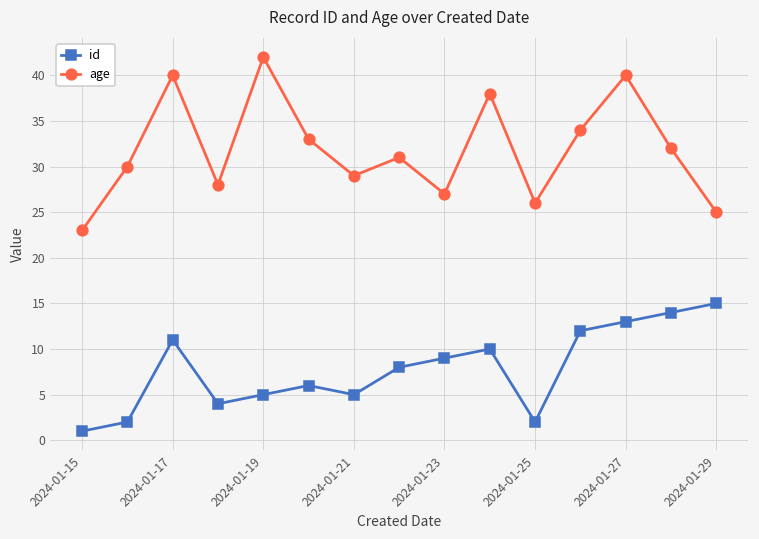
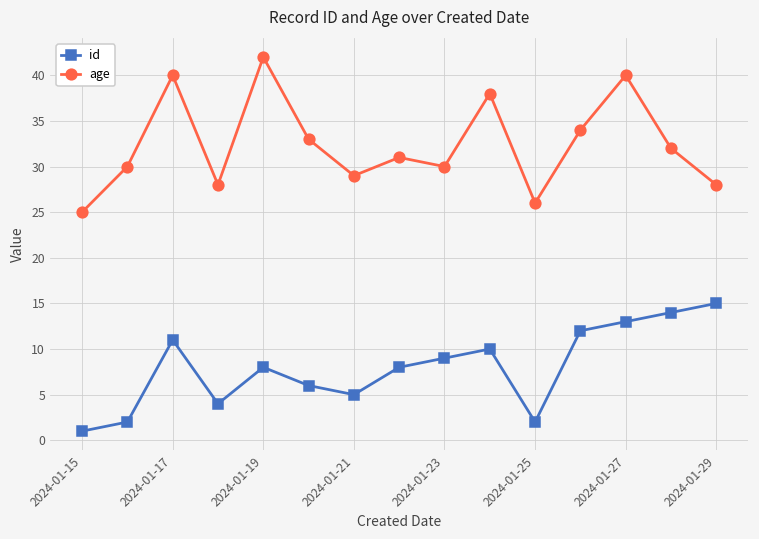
  {
    "id": {
      "2024-01-15": 1,
      "2024-01-17": 11,
-     "2024-01-19": 5,
+     "2024-01-19": 8,
      "2024-01-21": 5,
      "2024-01-23": 9,
      "2024-01-25": 2,
      "2024-01-27": 13,
      "2024-01-29": 15
    },
    "age": {
-     "2024-01-15": 23,
+     "2024-01-15": 25,
      "2024-01-17": 40,
      "2024-01-19": 42,
      "2024-01-21": 29,
-     "2024-01-23": 27,
+     "2024-01-23": 30,
      "2024-01-25": 26,
      "2024-01-27": 40,
-     "2024-01-29": 25
+     "2024-01-29": 28
    }
  }
